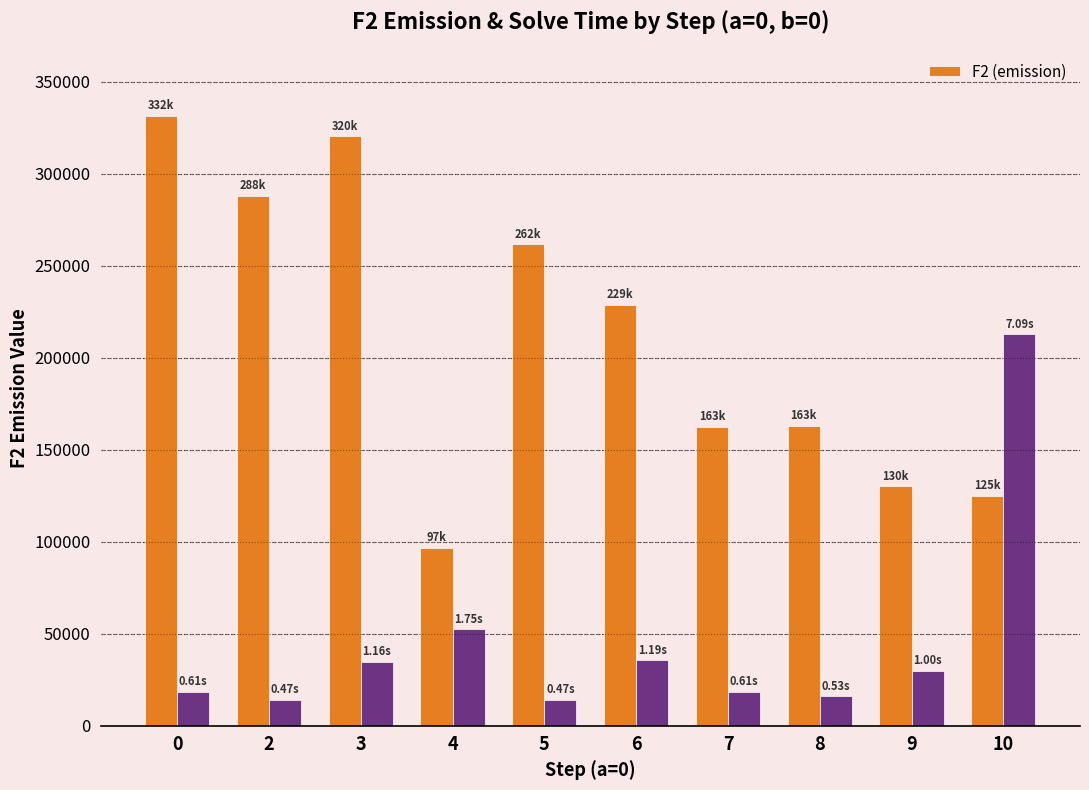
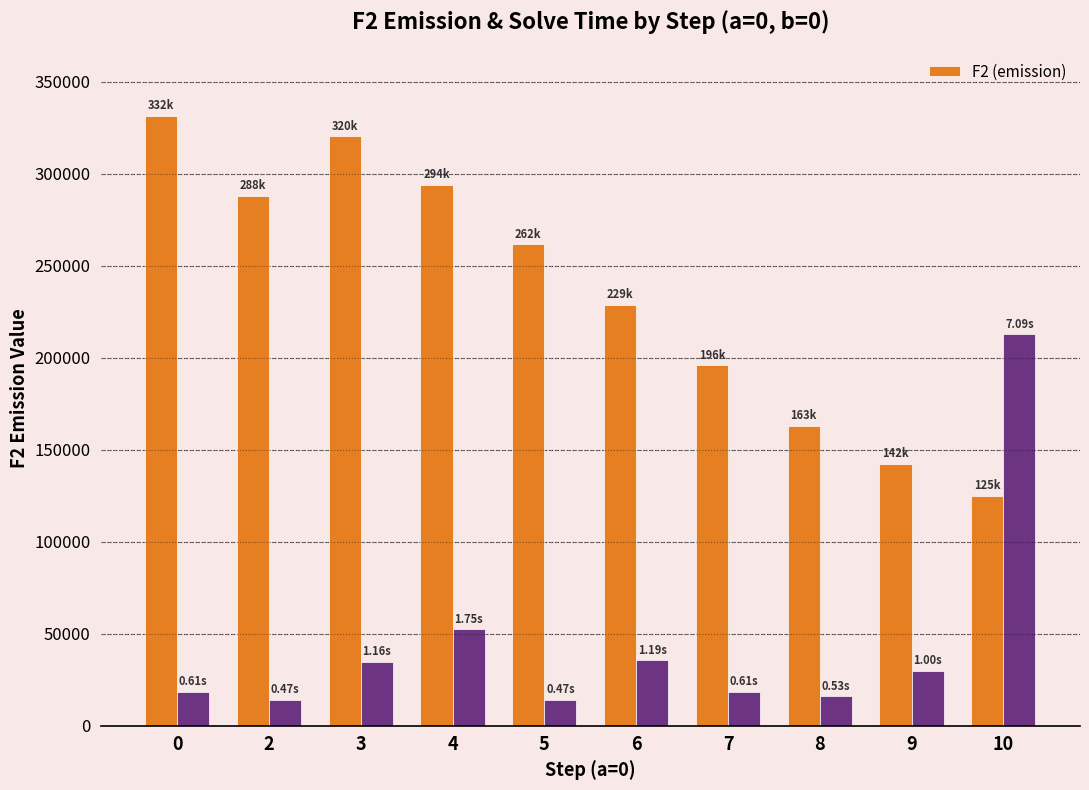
  {
    "F2 (emission)": {
      "0": "332k",
      "2": "288k",
      "3": "320k",
-     "4": "97k",
+     "4": "294k",
      "5": "262k",
      "6": "229k",
-     "7": "163k",
+     "7": "196k",
      "8": "163k",
-     "9": "130k",
+     "9": "142k",
      "10": "125k"
    }
  }
